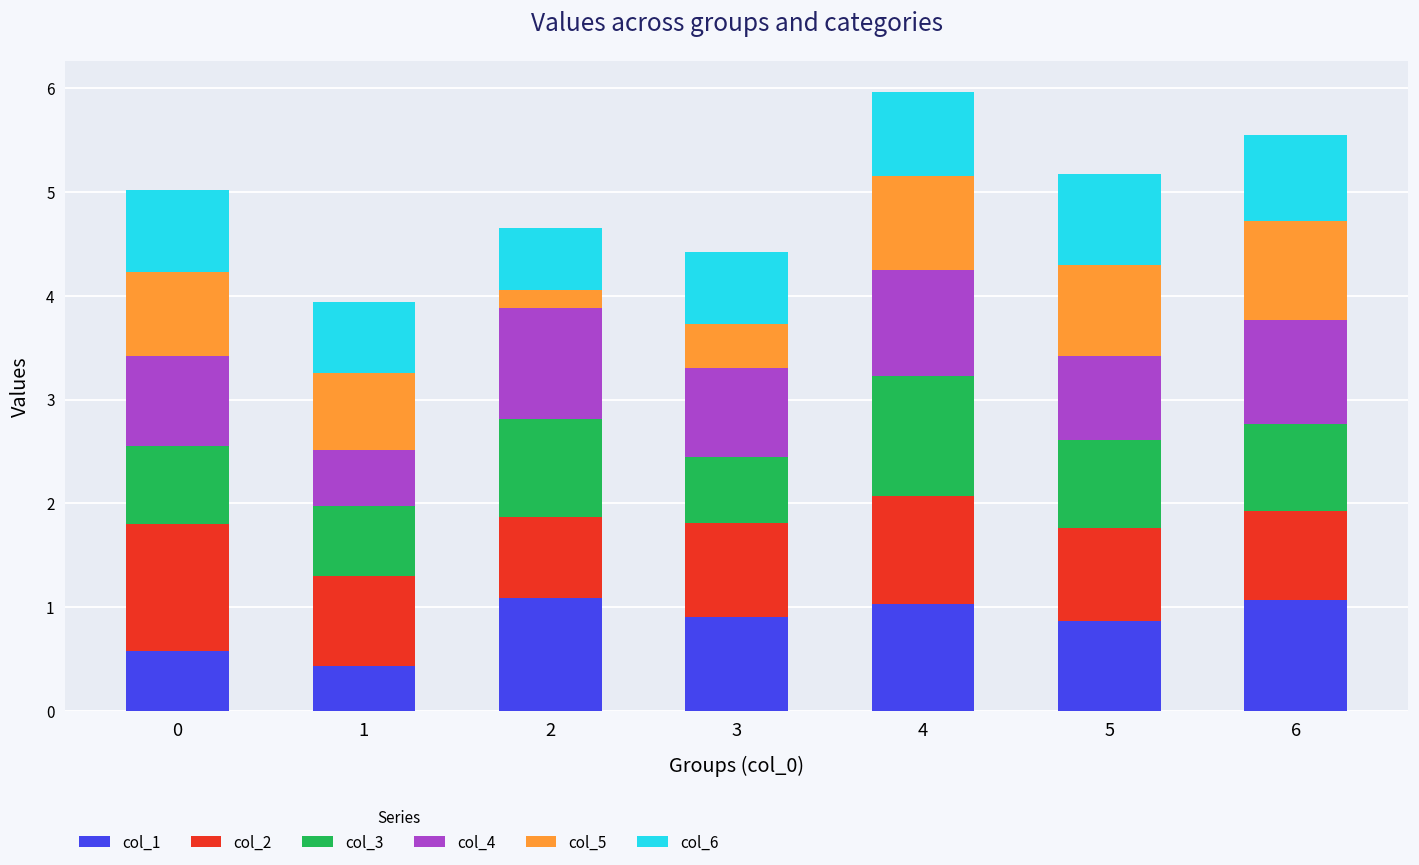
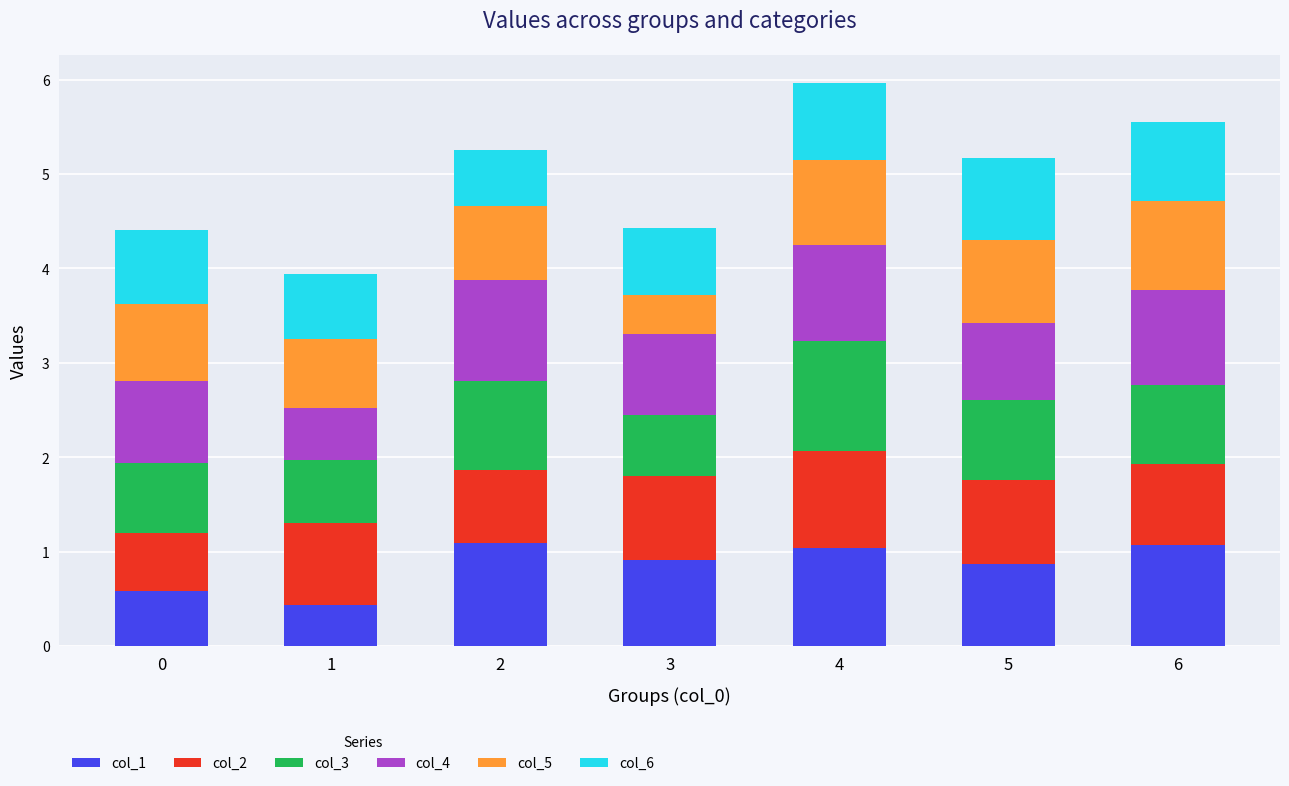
  {
    "col_1": {
      "0": 0.6,
      "1": 0.4,
      "2": 1.1,
      "3": 0.9,
      "4": 1.0,
      "5": 0.9,
      "6": 1.1
    },
    "col_2": {
-     "0": 1.2,
+     "0": 0.6,
      "1": 0.9,
      "2": 0.8,
      "3": 0.9,
      "4": 1.0,
      "5": 0.9,
      "6": 0.9
    },
    "col_3": {
      "0": 0.8,
      "1": 0.7,
      "2": 0.9,
      "3": 0.6,
      "4": 1.2,
      "5": 0.8,
      "6": 0.8
    },
    "col_4": {
      "0": 0.9,
      "1": 0.5,
      "2": 1.1,
      "3": 0.9,
      "4": 1.0,
      "5": 0.8,
      "6": 1.0
    },
    "col_5": {
      "0": 0.8,
      "1": 0.7,
-     "2": 0.2,
+     "2": 0.8,
      "3": 0.4,
      "4": 0.9,
      "5": 0.9,
      "6": 0.9
    },
    "col_6": {
      "0": 0.8,
      "1": 0.7,
      "2": 0.6,
      "3": 0.7,
      "4": 0.8,
      "5": 0.9,
      "6": 0.8
    }
  }
